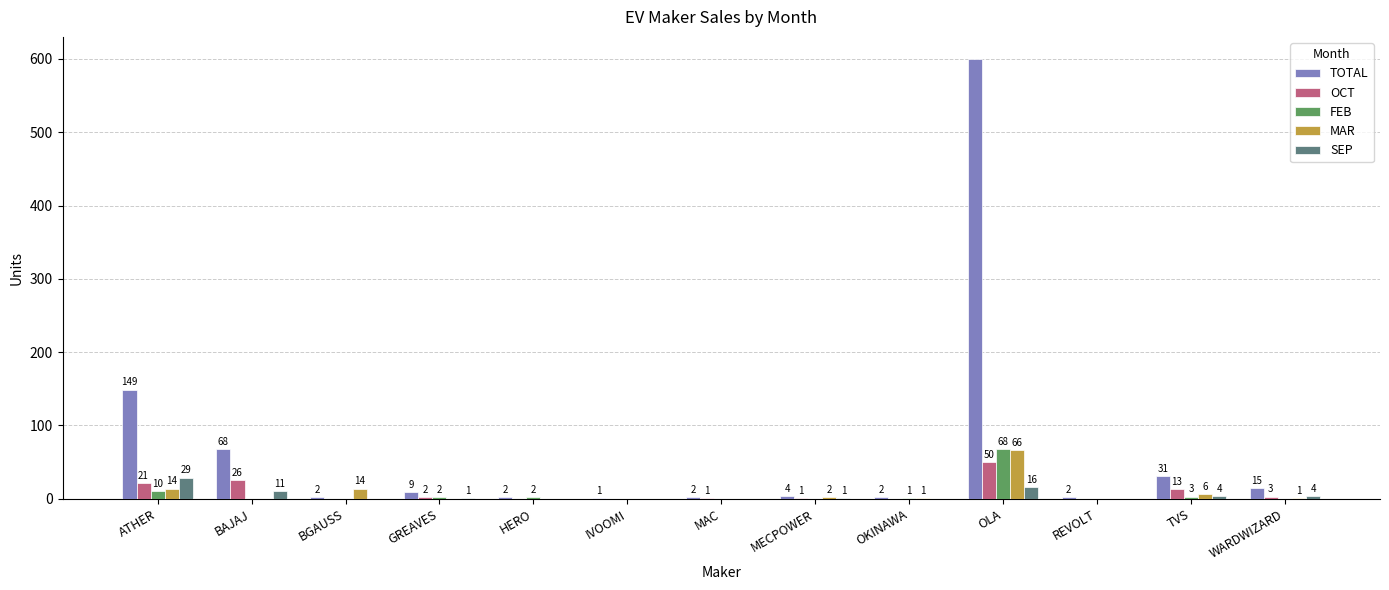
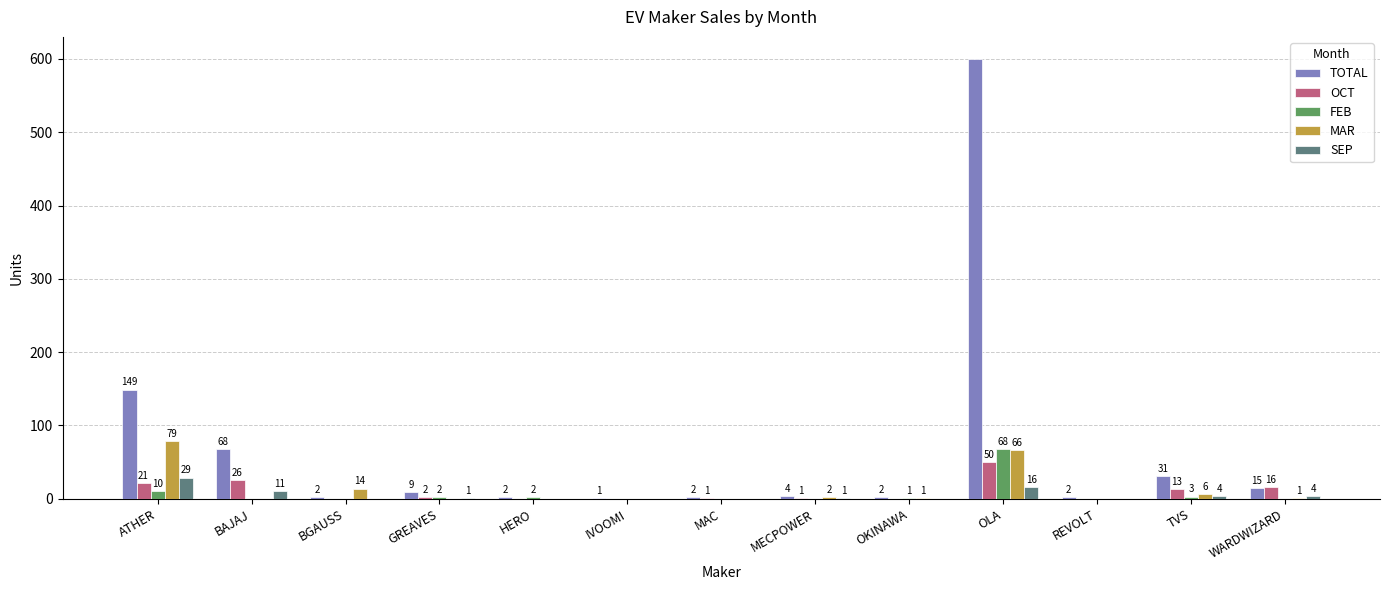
  {
    "TOTAL": {
      "ATHER": 149,
      "BAJAJ": 68,
      "BGAUSS": 2,
      "GREAVES": 9,
      "HERO": 2,
      "IVOOMI": 1,
      "MAC": 2,
      "MECPOWER": 4,
      "OKINAWA": 2,
      "REVOLT": 2,
      "TVS": 31,
      "WARDWIZARD": 15
    },
    "OCT": {
      "ATHER": 21,
      "BAJAJ": 26,
      "GREAVES": 2,
      "MAC": 1,
      "MECPOWER": 1,
      "OLA": 50,
      "TVS": 13,
-     "WARDWIZARD": 3
+     "WARDWIZARD": 16
    },
    "MAR": {
-     "ATHER": 14,
+     "ATHER": 79,
      "BGAUSS": 14,
      "MECPOWER": 2,
      "OKINAWA": 1,
      "OLA": 66,
      "TVS": 6,
      "WARDWIZARD": 1
    }
  }
